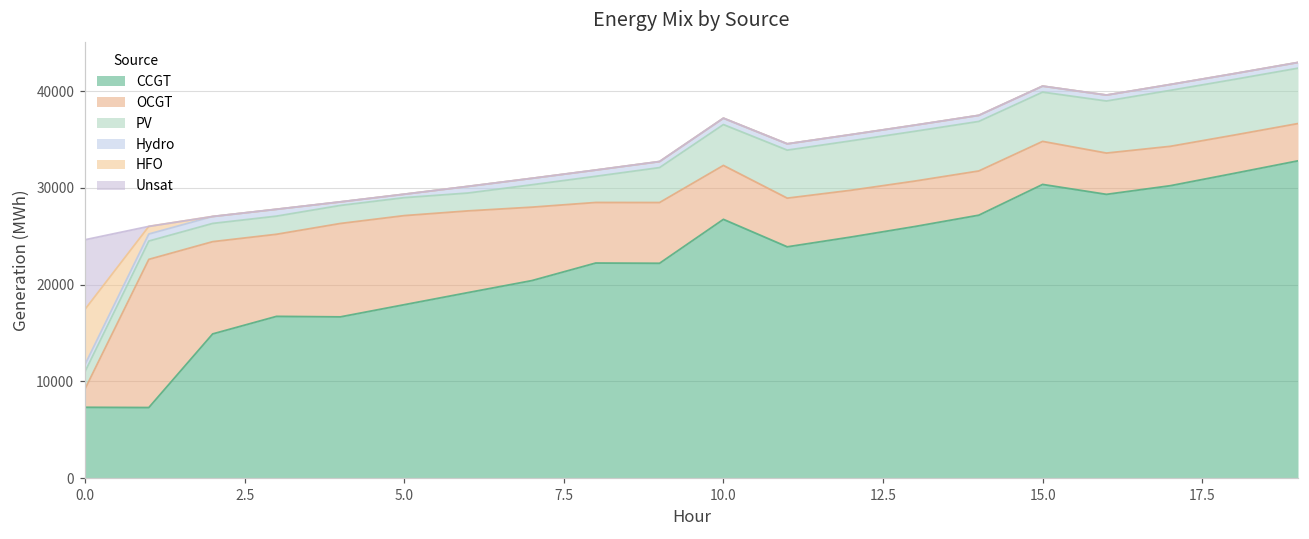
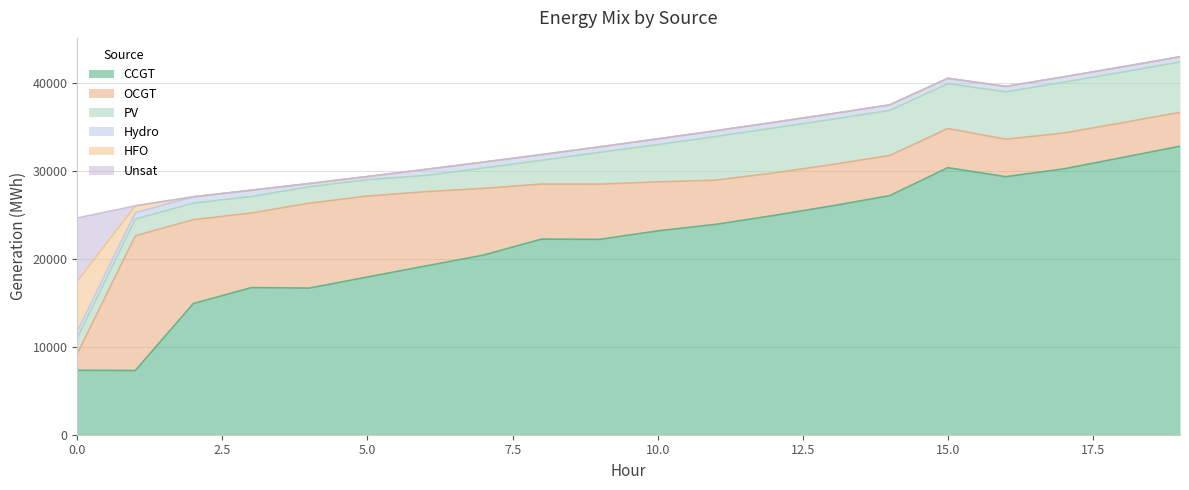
  {
    "CCGT": {
      "0.0": 7000,
      "5.0": 18000,
-     "10.0": 27000,
+     "10.0": 23000,
      "15.0": 30000
    }
  }
